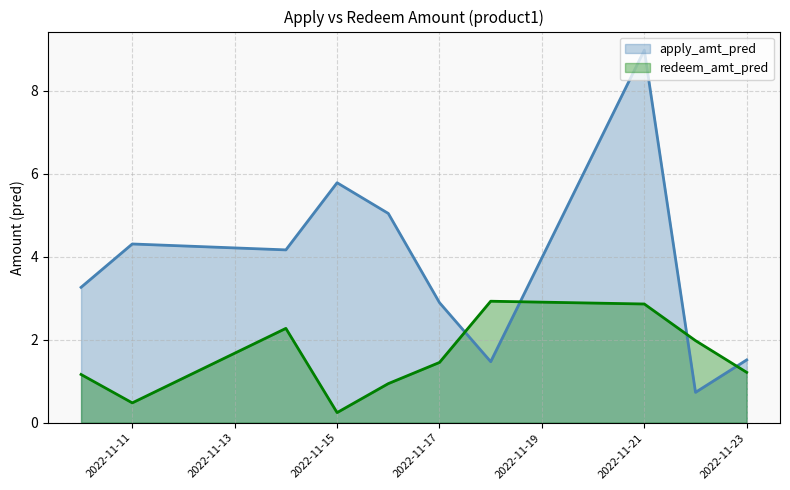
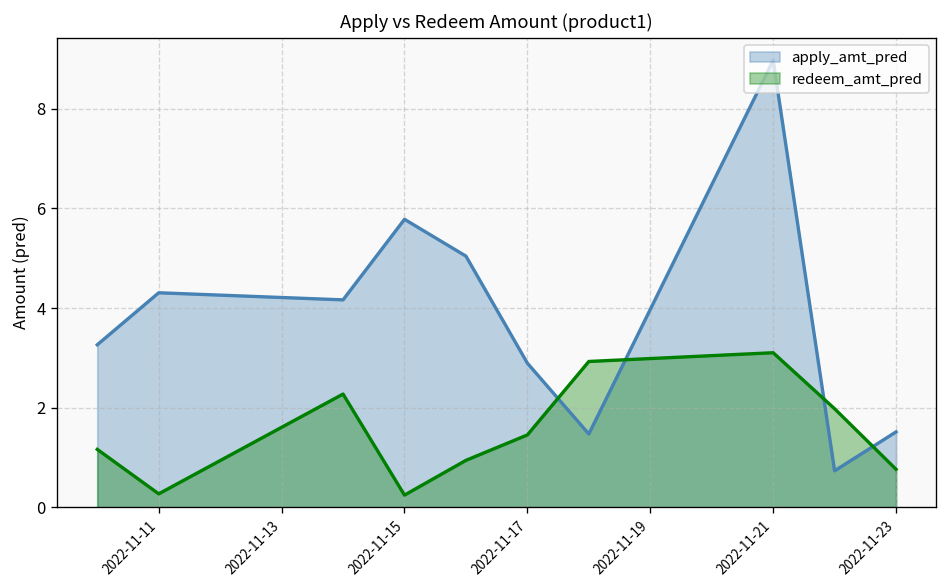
  {
    "apply_amt_pred": {
      "2022-11-11": 4.3,
      "2022-11-15": 5.8,
      "2022-11-17": 2.9,
      "2022-11-23": 1.5
    },
    "redeem_amt_pred": {
-     "2022-11-11": 0.5,
+     "2022-11-11": 0.3,
      "2022-11-15": 0.2,
      "2022-11-17": 1.5,
-     "2022-11-21": 2.9,
-     "2022-11-23": 1.2
+     "2022-11-21": 3.1,
+     "2022-11-23": 0.8
    }
  }
